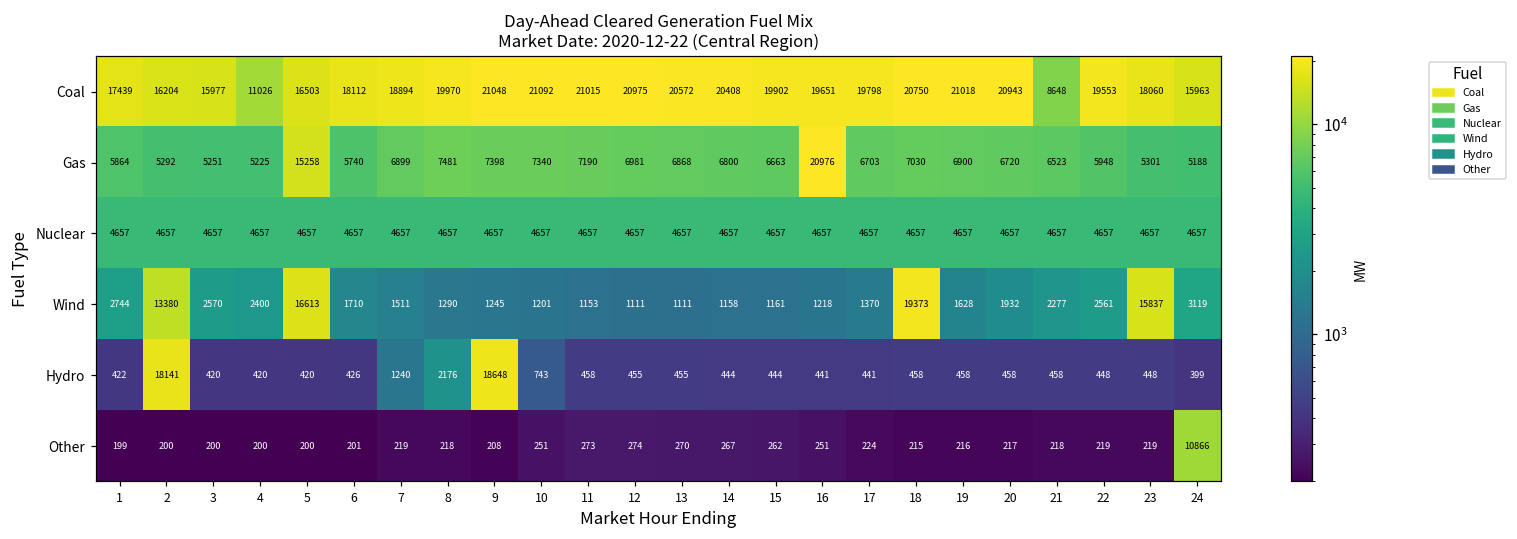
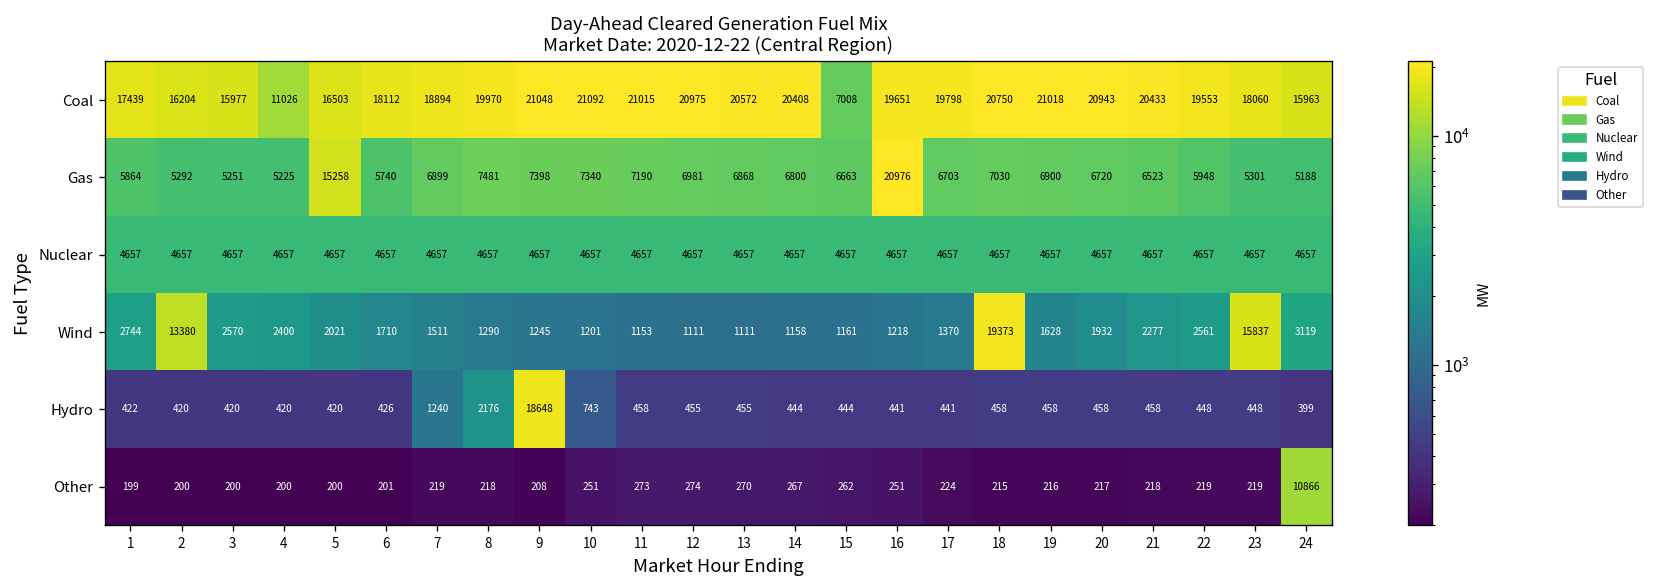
  {
    "Coal": {
      "1": 17439,
      "2": 16204,
      "3": 15977,
      "4": 11026,
      "5": 16503,
      "6": 18112,
      "7": 18894,
      "8": 19970,
      "9": 21048,
      "10": 21092,
      "11": 21015,
      "12": 20975,
      "13": 20572,
      "14": 20408,
-     "15": 19902,
+     "15": 7008,
      "16": 19651,
      "17": 19798,
      "18": 20750,
      "19": 21018,
      "20": 20943,
-     "21": 8648,
+     "21": 20433,
      "22": 19553,
      "23": 18060,
      "24": 15963
    },
    "Gas": {
      "1": 5864,
      "2": 5292,
      "3": 5251,
      "4": 5225,
      "5": 15258,
      "6": 5740,
      "7": 6899,
      "8": 7481,
      "9": 7398,
      "10": 7340,
      "11": 7190,
      "12": 6981,
      "13": 6868,
      "14": 6800,
      "15": 6663,
      "16": 20976,
      "17": 6703,
      "18": 7030,
      "19": 6900,
      "20": 6720,
      "21": 6523,
      "22": 5948,
      "23": 5301,
      "24": 5188
    },
    "Nuclear": {
      "1": 4657,
      "2": 4657,
      "3": 4657,
      "4": 4657,
      "5": 4657,
      "6": 4657,
      "7": 4657,
      "8": 4657,
      "9": 4657,
      "10": 4657,
      "11": 4657,
      "12": 4657,
      "13": 4657,
      "14": 4657,
      "15": 4657,
      "16": 4657,
      "17": 4657,
      "18": 4657,
      "19": 4657,
      "20": 4657,
      "21": 4657,
      "22": 4657,
      "23": 4657,
      "24": 4657
    },
    "Wind": {
      "1": 2744,
      "2": 13380,
      "3": 2570,
      "4": 2400,
-     "5": 16613,
+     "5": 2021,
      "6": 1710,
      "7": 1511,
      "8": 1290,
      "9": 1245,
      "10": 1201,
      "11": 1153,
      "12": 1111,
      "13": 1111,
      "14": 1158,
      "15": 1161,
      "16": 1218,
      "17": 1370,
      "18": 19373,
      "19": 1628,
      "20": 1932,
      "21": 2277,
      "22": 2561,
      "23": 15837,
      "24": 3119
    },
    "Hydro": {
      "1": 422,
-     "2": 18141,
+     "2": 420,
      "3": 420,
      "4": 420,
      "5": 420,
      "6": 426,
      "7": 1240,
      "8": 2176,
      "9": 18648,
      "10": 743,
      "11": 458,
      "12": 455,
      "13": 455,
      "14": 444,
      "15": 444,
      "16": 441,
      "17": 441,
      "18": 458,
      "19": 458,
      "20": 458,
      "21": 458,
      "22": 448,
      "23": 448,
      "24": 399
    },
    "Other": {
      "1": 199,
      "2": 200,
      "3": 200,
      "4": 200,
      "5": 200,
      "6": 201,
      "7": 219,
      "8": 218,
      "9": 208,
      "10": 251,
      "11": 273,
      "12": 274,
      "13": 270,
      "14": 267,
      "15": 262,
      "16": 251,
      "17": 224,
      "18": 215,
      "19": 216,
      "20": 217,
      "21": 218,
      "22": 219,
      "23": 219,
      "24": 10866
    }
  }
